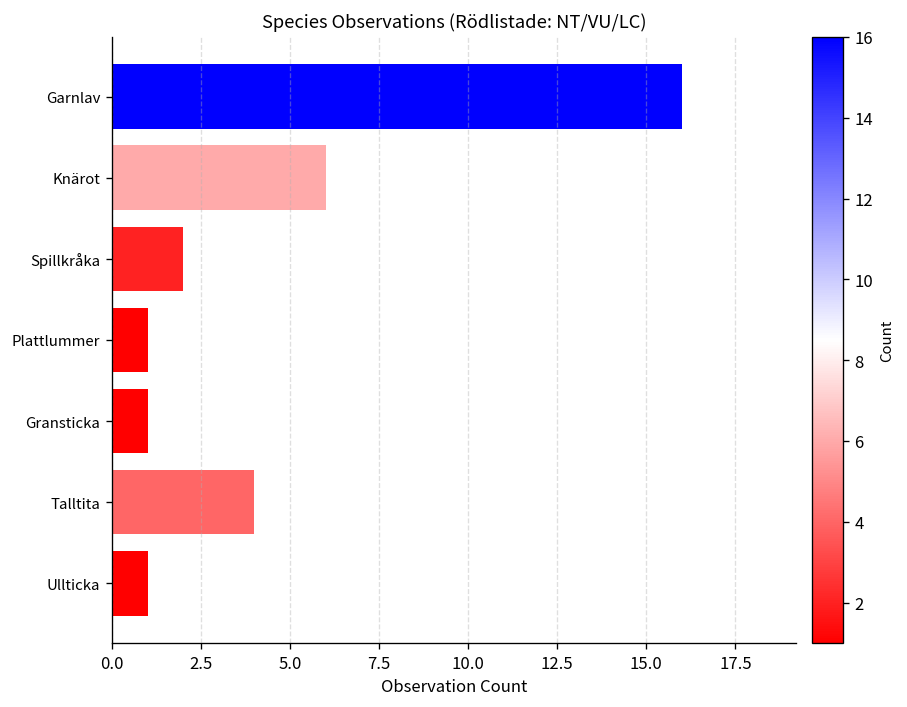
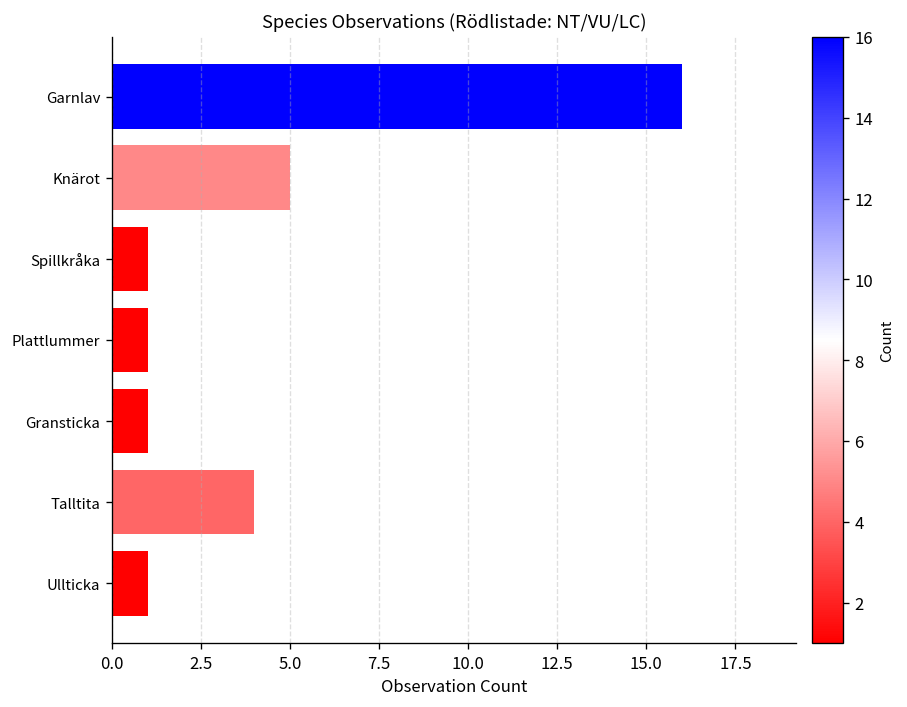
  {
    "Garnlav": 16,
-   "Knärot": 6,
-   "Spillkråka": 2,
+   "Knärot": 5,
+   "Spillkråka": 1,
    "Plattlummer": 1,
    "Gransticka": 1,
    "Talltita": 4,
    "Ullticka": 1
  }
